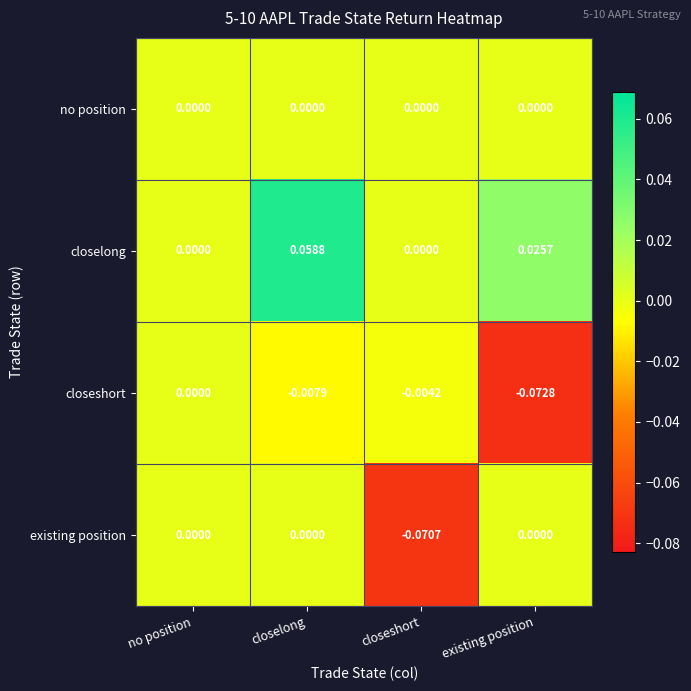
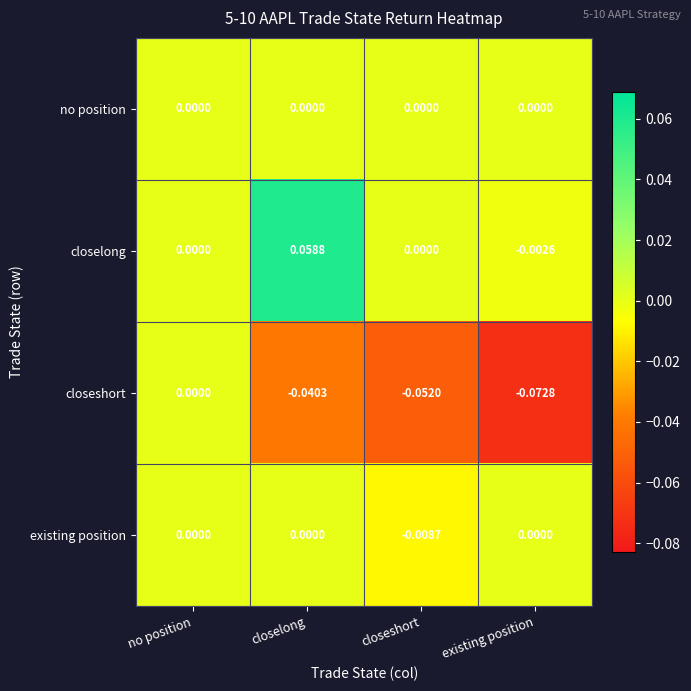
  {
    "no position": {
      "no position": 0.0000,
      "closelong": 0.0000,
      "closeshort": 0.0000,
      "existing position": 0.0000
    },
    "closelong": {
      "no position": 0.0000,
      "closelong": 0.0588,
      "closeshort": 0.0000,
-     "existing position": 0.0257
+     "existing position": -0.0026
    },
    "closeshort": {
      "no position": 0.0000,
-     "closelong": -0.0079,
-     "closeshort": -0.0042,
+     "closelong": -0.0403,
+     "closeshort": -0.0520,
      "existing position": -0.0728
    },
    "existing position": {
      "no position": 0.0000,
      "closelong": 0.0000,
-     "closeshort": -0.0707,
+     "closeshort": -0.0087,
      "existing position": 0.0000
    }
  }
